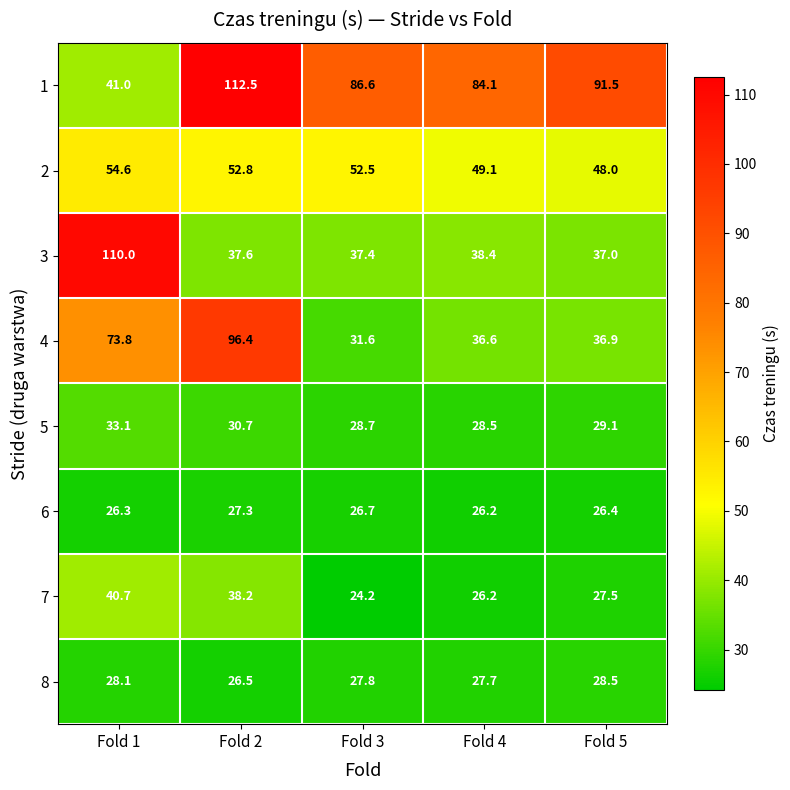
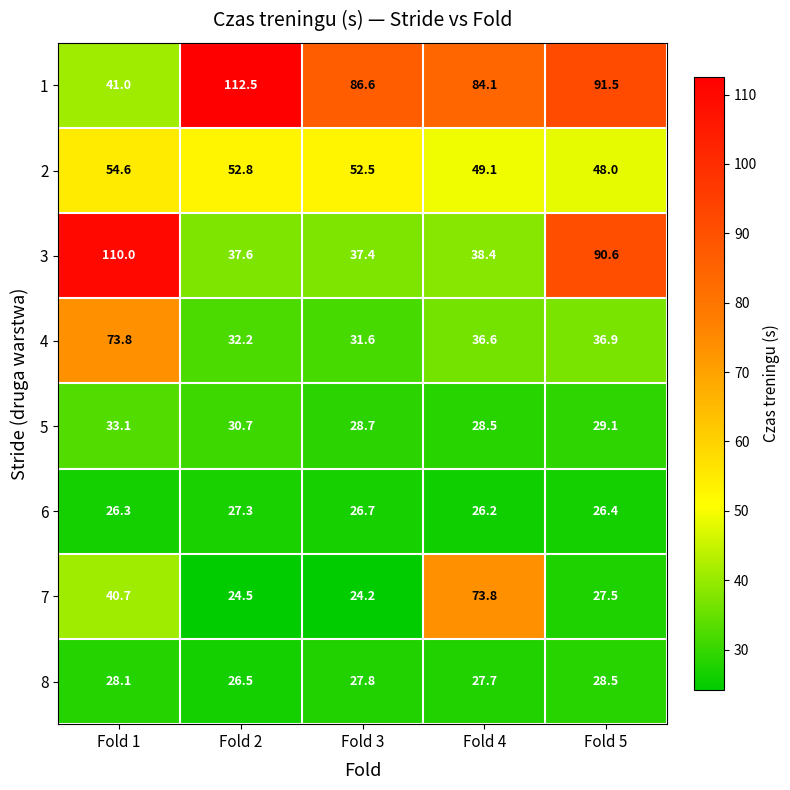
  {
    "1": {
      "Fold 1": 41.0,
      "Fold 2": 112.5,
      "Fold 3": 86.6,
      "Fold 4": 84.1,
      "Fold 5": 91.5
    },
    "2": {
      "Fold 1": 54.6,
      "Fold 2": 52.8,
      "Fold 3": 52.5,
      "Fold 4": 49.1,
      "Fold 5": 48.0
    },
    "3": {
      "Fold 1": 110.0,
      "Fold 2": 37.6,
      "Fold 3": 37.4,
      "Fold 4": 38.4,
-     "Fold 5": 37.0
+     "Fold 5": 90.6
    },
    "4": {
      "Fold 1": 73.8,
-     "Fold 2": 96.4,
+     "Fold 2": 32.2,
      "Fold 3": 31.6,
      "Fold 4": 36.6,
      "Fold 5": 36.9
    },
    "5": {
      "Fold 1": 33.1,
      "Fold 2": 30.7,
      "Fold 3": 28.7,
      "Fold 4": 28.5,
      "Fold 5": 29.1
    },
    "6": {
      "Fold 1": 26.3,
      "Fold 2": 27.3,
      "Fold 3": 26.7,
      "Fold 4": 26.2,
      "Fold 5": 26.4
    },
    "7": {
      "Fold 1": 40.7,
-     "Fold 2": 38.2,
+     "Fold 2": 24.5,
      "Fold 3": 24.2,
-     "Fold 4": 26.2,
+     "Fold 4": 73.8,
      "Fold 5": 27.5
    },
    "8": {
      "Fold 1": 28.1,
      "Fold 2": 26.5,
      "Fold 3": 27.8,
      "Fold 4": 27.7,
      "Fold 5": 28.5
    }
  }
